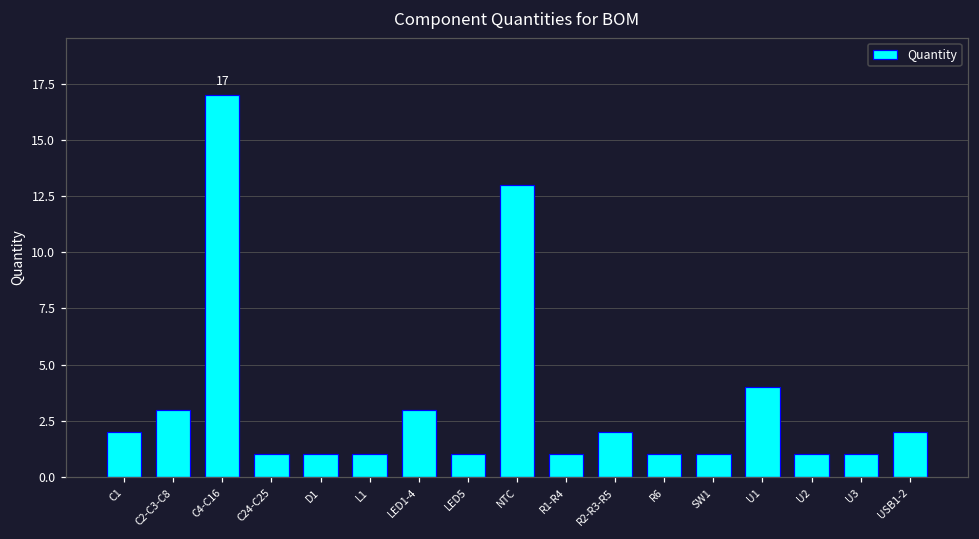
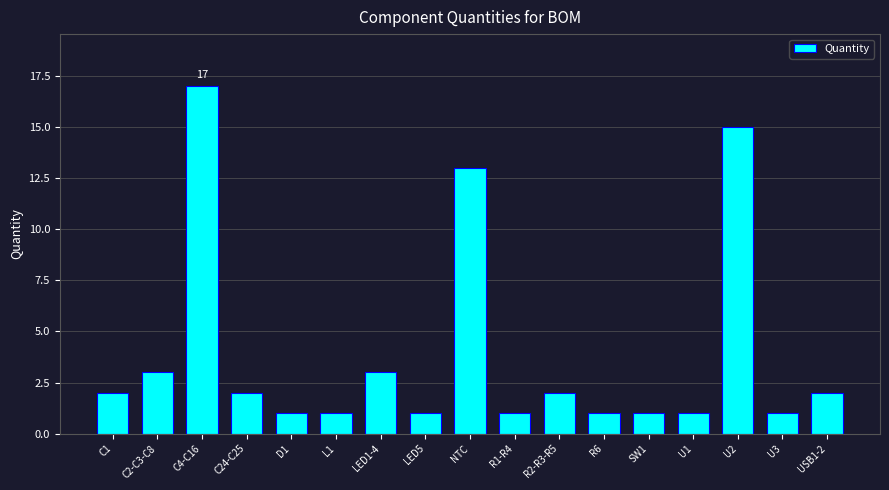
  {
    "C1": 2,
    "C2-C3-C8": 3,
-   "C24-C25": 1,
+   "C24-C25": 2,
    "D1": 1,
    "L1": 1,
    "LED1-4": 3,
    "LED5": 1,
    "NTC": 13,
    "R1-R4": 1,
    "R2-R3-R5": 2,
    "R6": 1,
    "SW1": 1,
-   "U1": 4,
-   "U2": 1,
+   "U1": 1,
+   "U2": 15,
    "U3": 1,
    "USB1-2": 2
  }
